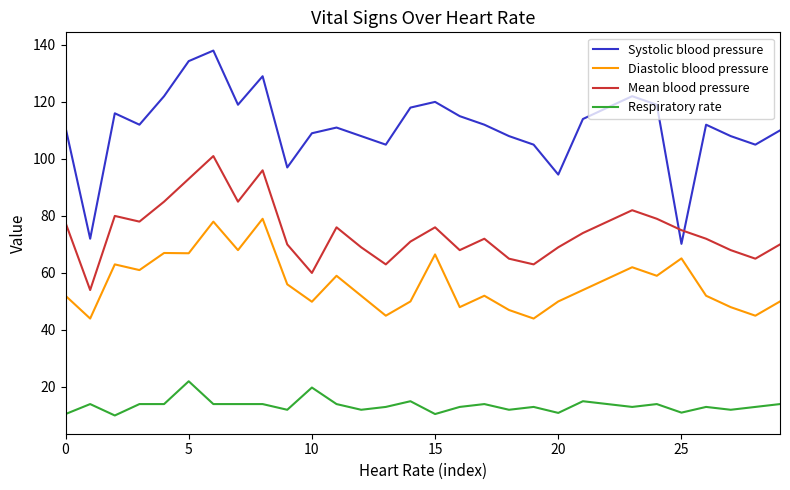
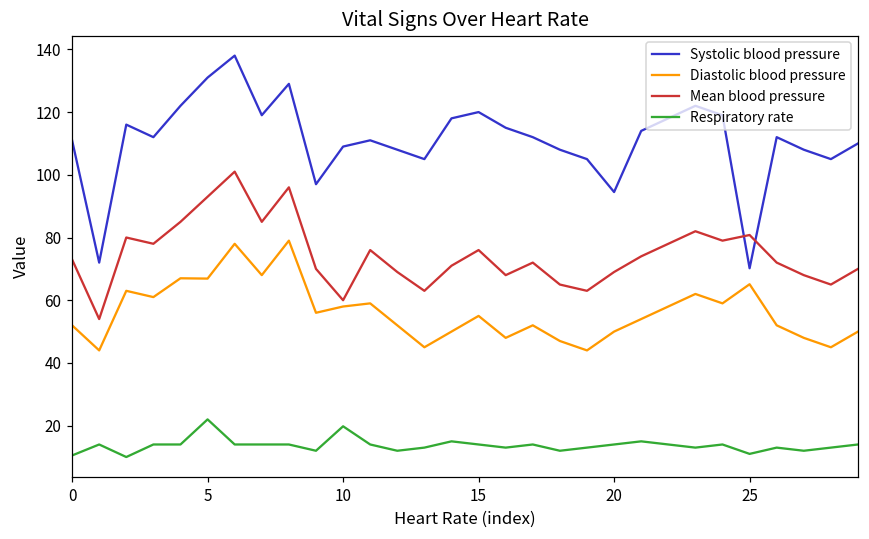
  {
    "Systolic blood pressure": {
      "0": 111,
-     "5": 134,
+     "5": 131,
      "10": 109,
      "15": 120,
      "20": 95,
      "25": 70
    },
    "Diastolic blood pressure": {
      "0": 52,
      "5": 67,
-     "10": 50,
-     "15": 67,
+     "10": 58,
+     "15": 55,
      "20": 50,
      "25": 65
    },
    "Mean blood pressure": {
-     "0": 78,
+     "0": 73,
      "5": 93,
      "10": 60,
      "15": 76,
      "20": 69,
-     "25": 75
+     "25": 81
    },
    "Respiratory rate": {
      "0": 11,
      "5": 22,
      "10": 20,
-     "15": 11,
-     "20": 11,
+     "15": 14,
+     "20": 14,
      "25": 11
    }
  }
